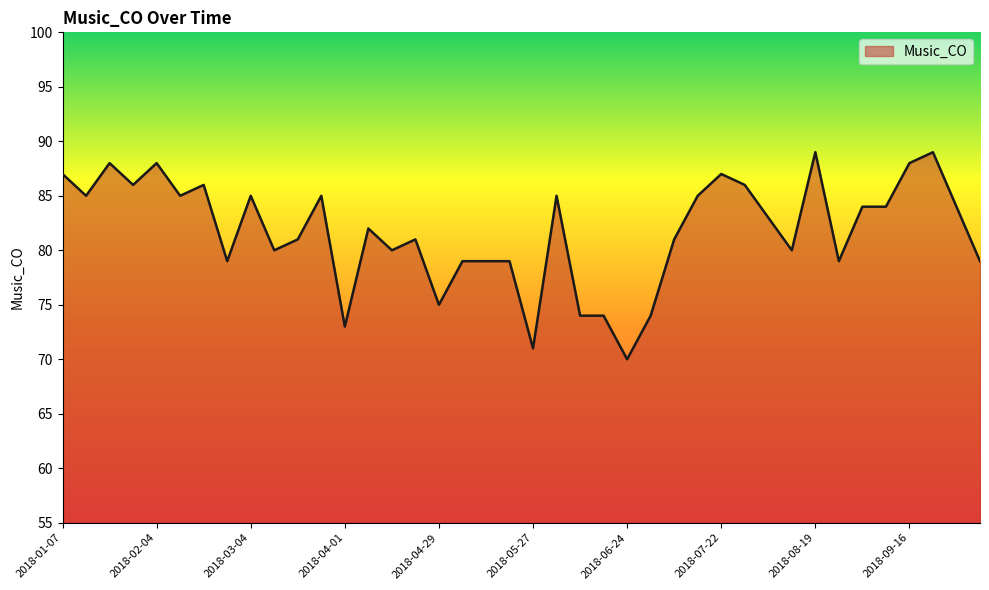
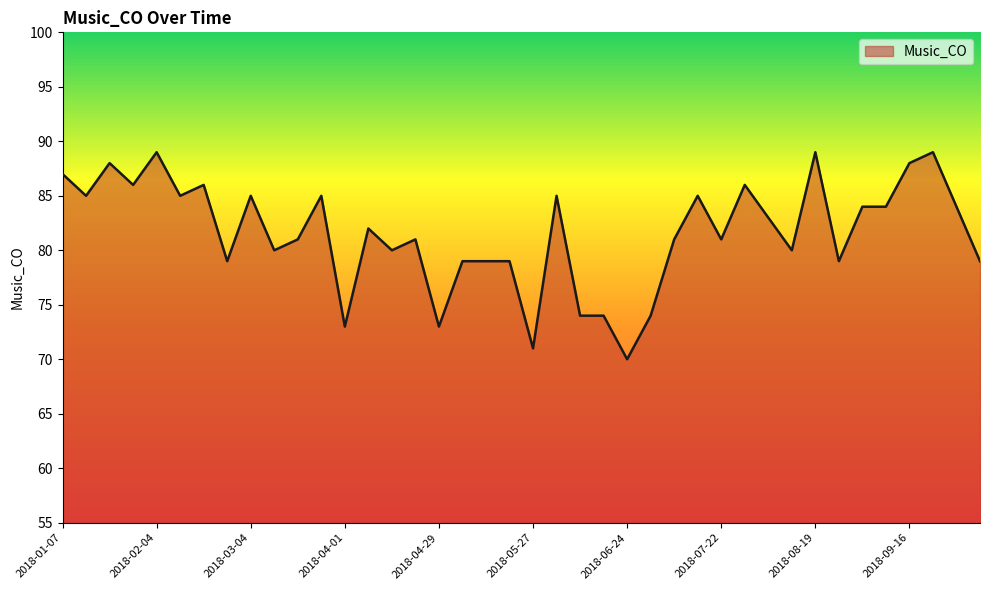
  {
    "2018-01-07": 87,
-   "2018-02-04": 88,
+   "2018-02-04": 89,
    "2018-03-04": 85,
    "2018-04-01": 73,
-   "2018-04-29": 75,
+   "2018-04-29": 73,
    "2018-05-27": 71,
    "2018-06-24": 70,
-   "2018-07-22": 87,
+   "2018-07-22": 81,
    "2018-08-19": 89,
    "2018-09-16": 88
  }
